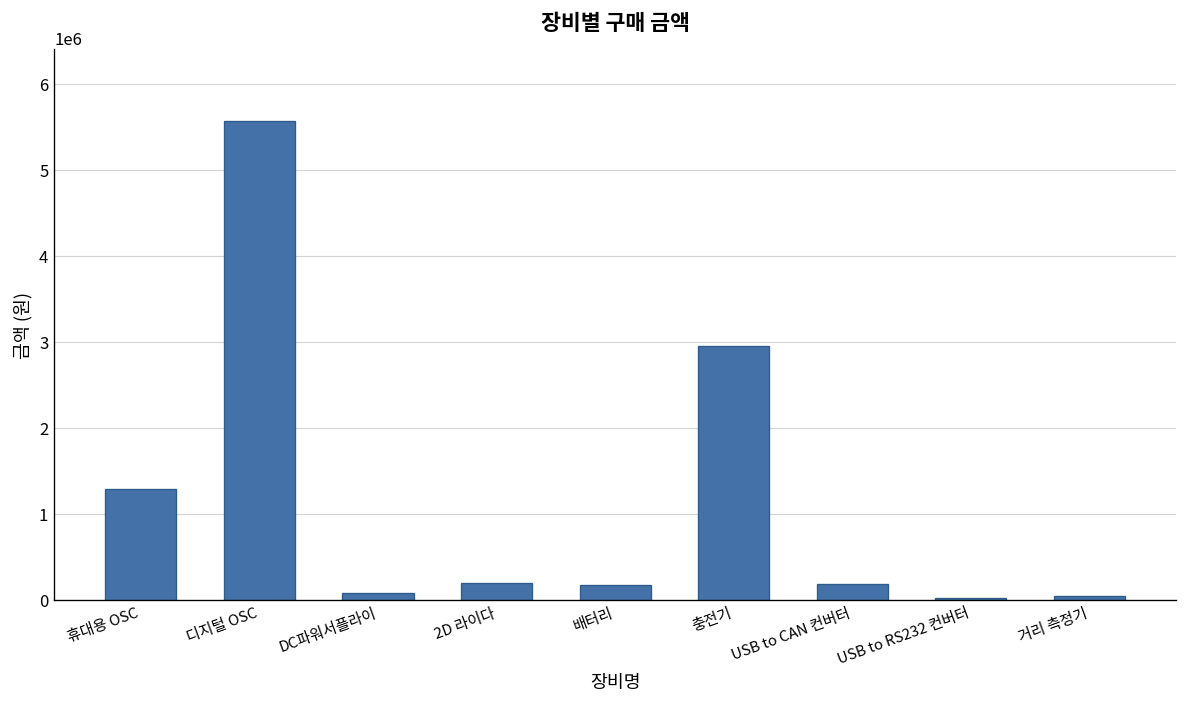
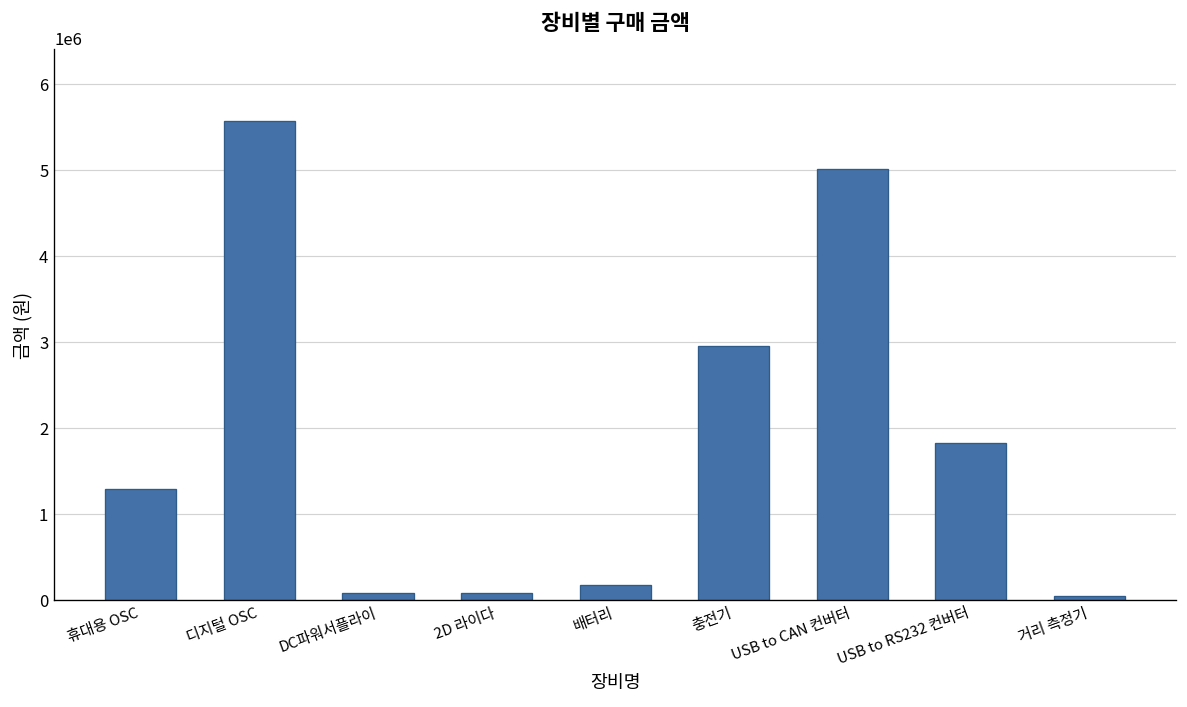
  {
    "휴대용 OSC": 1300000,
    "디지털 OSC": 5600000,
    "DC파워서플라이": 100000,
-   "2D 라이다": 200000,
+   "2D 라이다": 100000,
    "배터리": 200000,
    "충전기": 3000000,
-   "USB to CAN 컨버터": 200000,
-   "USB to RS232 컨버터": 0,
+   "USB to CAN 컨버터": 5000000,
+   "USB to RS232 컨버터": 1800000,
    "거리 측정기": 0
  }
